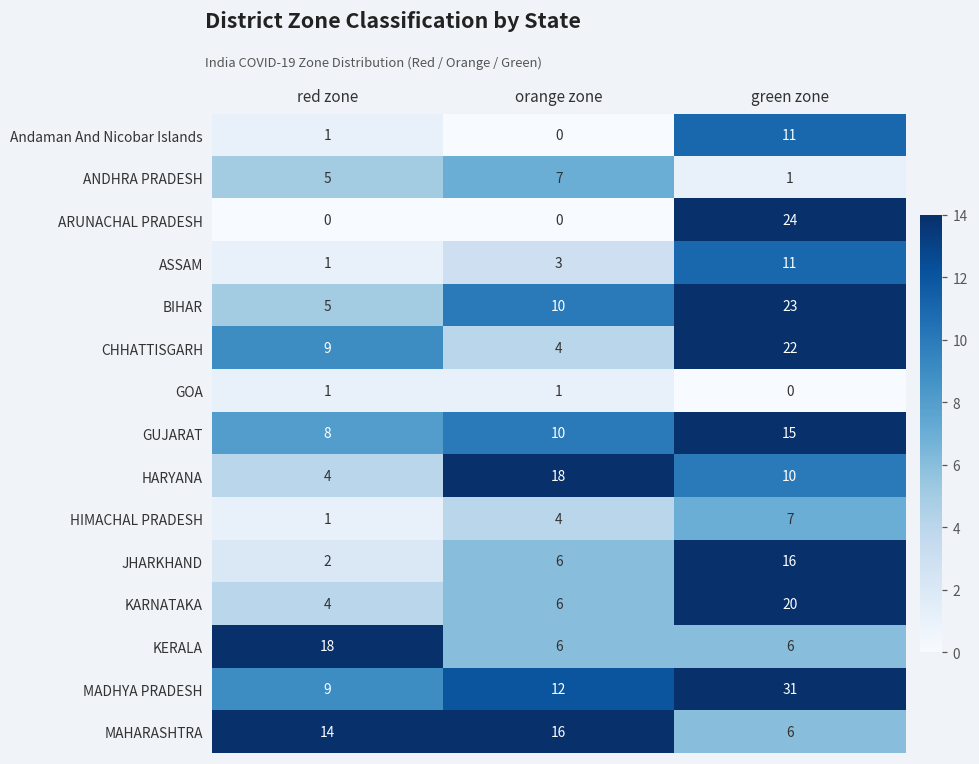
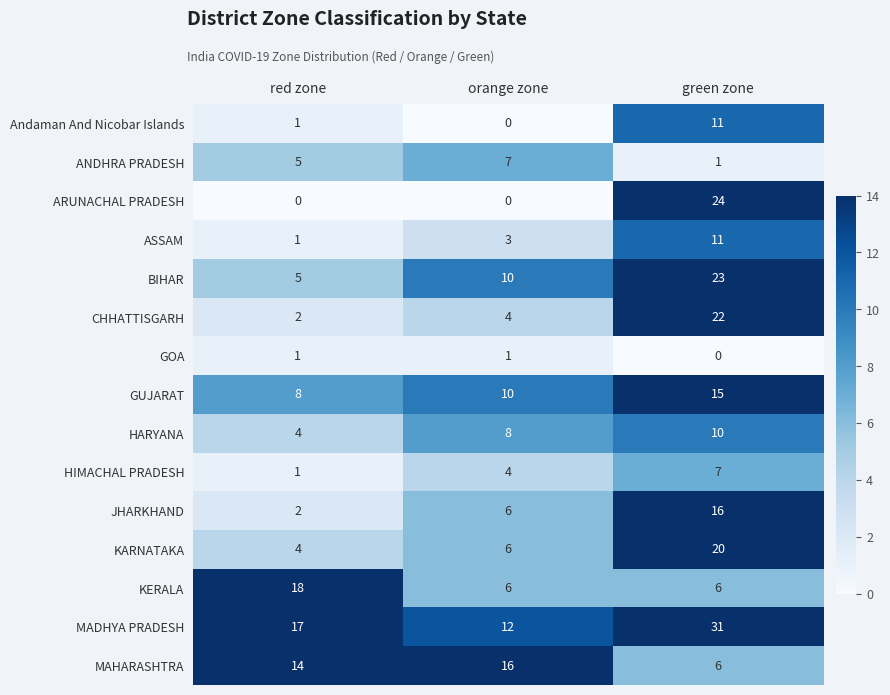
  {
    "Andaman And Nicobar Islands": {
      "red zone": 1,
      "orange zone": 0,
      "green zone": 11
    },
    "ANDHRA PRADESH": {
      "red zone": 5,
      "orange zone": 7,
      "green zone": 1
    },
    "ARUNACHAL PRADESH": {
      "red zone": 0,
      "orange zone": 0,
      "green zone": 24
    },
    "ASSAM": {
      "red zone": 1,
      "orange zone": 3,
      "green zone": 11
    },
    "BIHAR": {
      "red zone": 5,
      "orange zone": 10,
      "green zone": 23
    },
    "CHHATTISGARH": {
-     "red zone": 9,
+     "red zone": 2,
      "orange zone": 4,
      "green zone": 22
    },
    "GOA": {
      "red zone": 1,
      "orange zone": 1,
      "green zone": 0
    },
    "GUJARAT": {
      "red zone": 8,
      "orange zone": 10,
      "green zone": 15
    },
    "HARYANA": {
      "red zone": 4,
-     "orange zone": 18,
+     "orange zone": 8,
      "green zone": 10
    },
    "HIMACHAL PRADESH": {
      "red zone": 1,
      "orange zone": 4,
      "green zone": 7
    },
    "JHARKHAND": {
      "red zone": 2,
      "orange zone": 6,
      "green zone": 16
    },
    "KARNATAKA": {
      "red zone": 4,
      "orange zone": 6,
      "green zone": 20
    },
    "KERALA": {
      "red zone": 18,
      "orange zone": 6,
      "green zone": 6
    },
    "MADHYA PRADESH": {
-     "red zone": 9,
+     "red zone": 17,
      "orange zone": 12,
      "green zone": 31
    },
    "MAHARASHTRA": {
      "red zone": 14,
      "orange zone": 16,
      "green zone": 6
    }
  }
